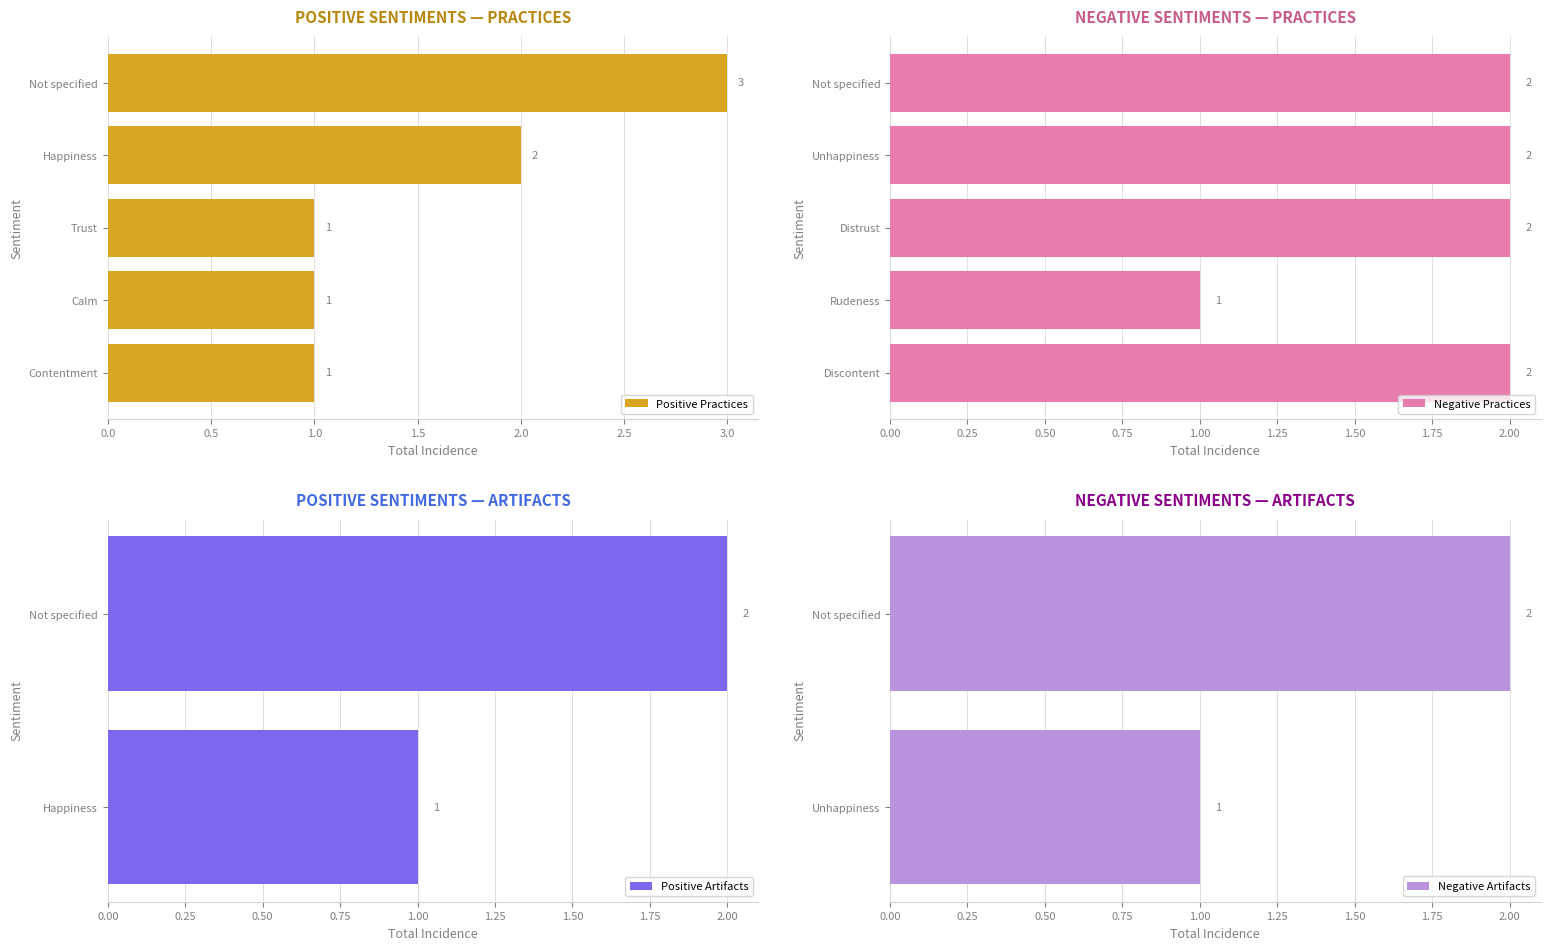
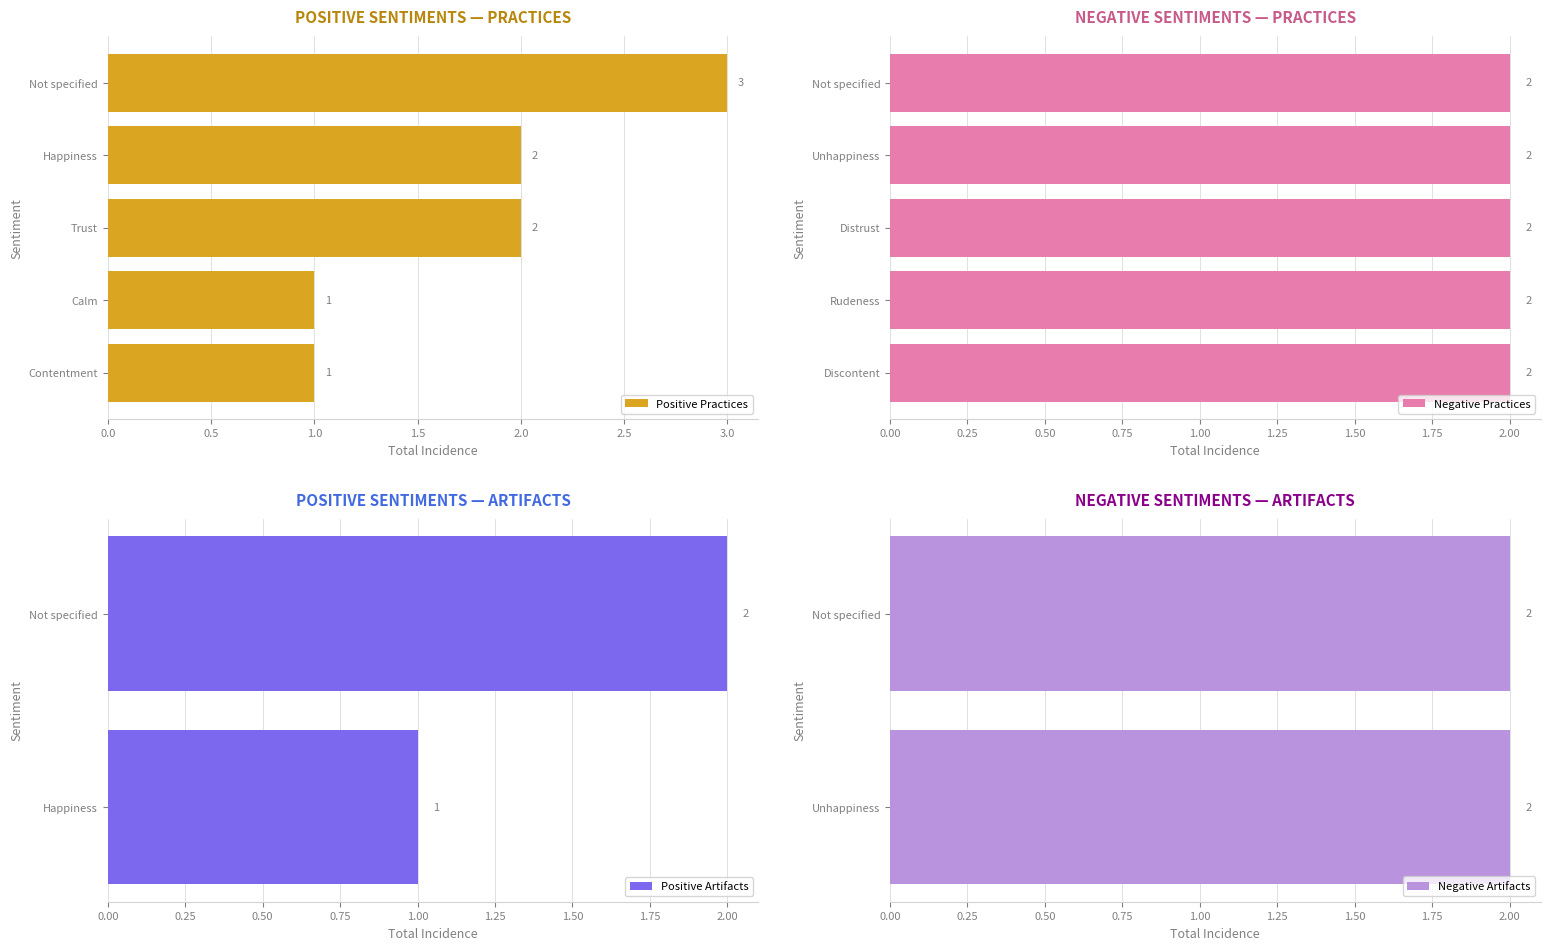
  {
    "POSITIVE SENTIMENTS — PRACTICES": {
      "Not specified": 3,
      "Happiness": 2,
-     "Trust": 1,
+     "Trust": 2,
      "Calm": 1,
      "Contentment": 1
    },
    "NEGATIVE SENTIMENTS — PRACTICES": {
      "Not specified": 2,
      "Unhappiness": 2,
      "Distrust": 2,
-     "Rudeness": 1,
+     "Rudeness": 2,
      "Discontent": 2
    },
    "POSITIVE SENTIMENTS — ARTIFACTS": {
      "Not specified": 2,
      "Happiness": 1
    },
    "NEGATIVE SENTIMENTS — ARTIFACTS": {
      "Not specified": 2,
-     "Unhappiness": 1
+     "Unhappiness": 2
    }
  }
